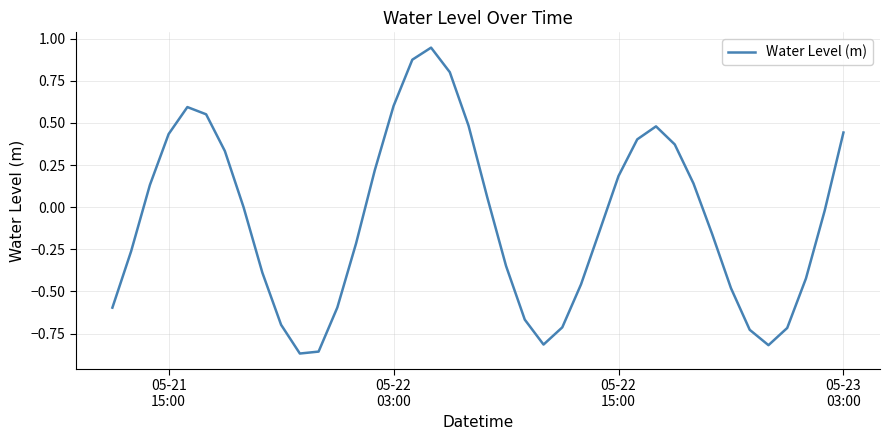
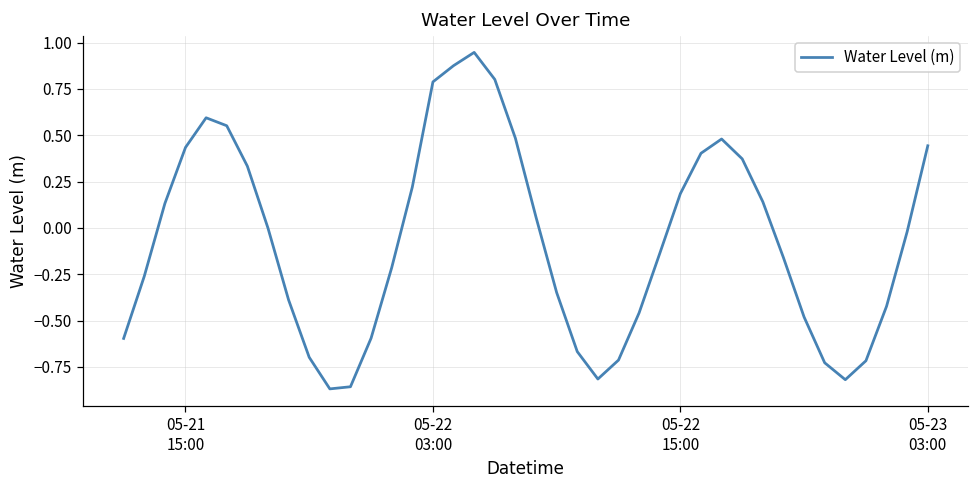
  {
    "05-21 15:00": 0.43,
-   "05-22 03:00": 0.60,
+   "05-22 03:00": 0.79,
    "05-22 15:00": 0.19,
    "05-23 03:00": 0.44
  }
